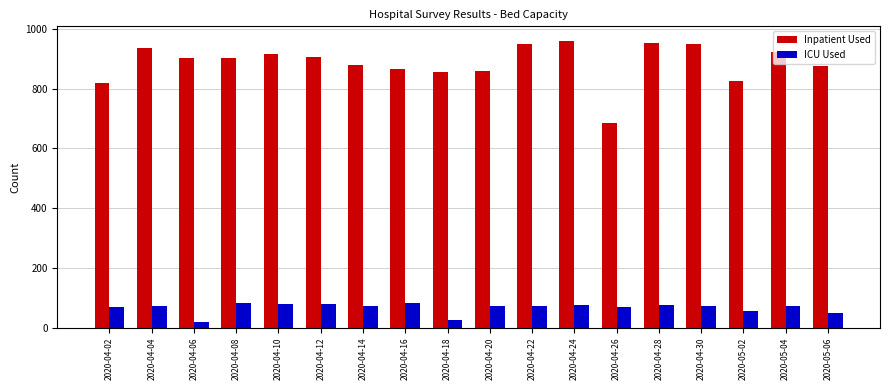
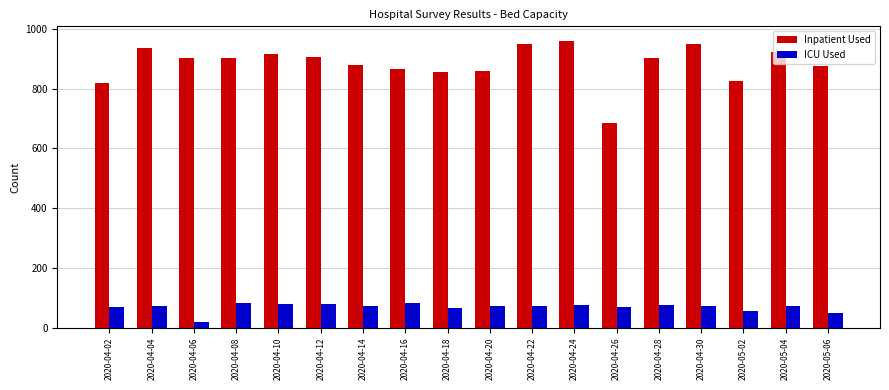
  {
    "Inpatient Used": {
      "2020-04-02": 820,
      "2020-04-04": 940,
      "2020-04-06": 900,
      "2020-04-08": 900,
      "2020-04-10": 920,
      "2020-04-12": 910,
      "2020-04-14": 880,
      "2020-04-16": 870,
      "2020-04-18": 860,
      "2020-04-20": 860,
      "2020-04-22": 950,
      "2020-04-24": 960,
      "2020-04-26": 690,
-     "2020-04-28": 950,
+     "2020-04-28": 900,
      "2020-04-30": 950,
      "2020-05-02": 830,
      "2020-05-06": 880
    },
    "ICU Used": {
      "2020-04-02": 70,
      "2020-04-04": 70,
      "2020-04-06": 20,
      "2020-04-08": 80,
      "2020-04-10": 80,
      "2020-04-12": 80,
      "2020-04-14": 70,
      "2020-04-16": 80,
-     "2020-04-18": 30,
+     "2020-04-18": 70,
      "2020-04-20": 70,
      "2020-04-22": 70,
      "2020-04-24": 80,
      "2020-04-26": 70,
      "2020-04-28": 80,
      "2020-04-30": 70,
      "2020-05-02": 60,
      "2020-05-04": 70,
      "2020-05-06": 50
    }
  }
